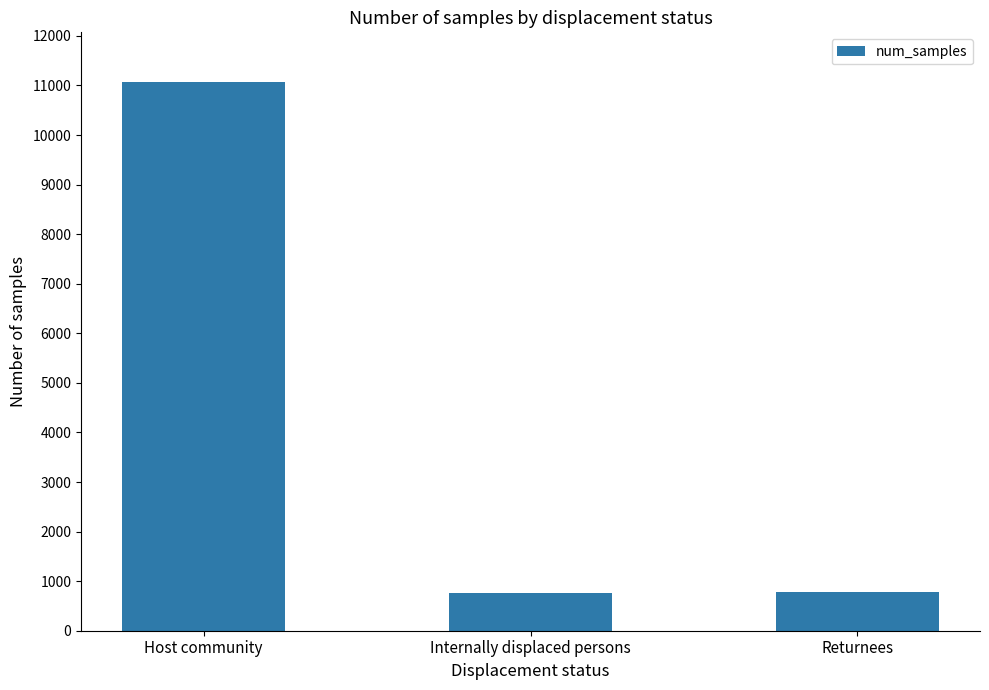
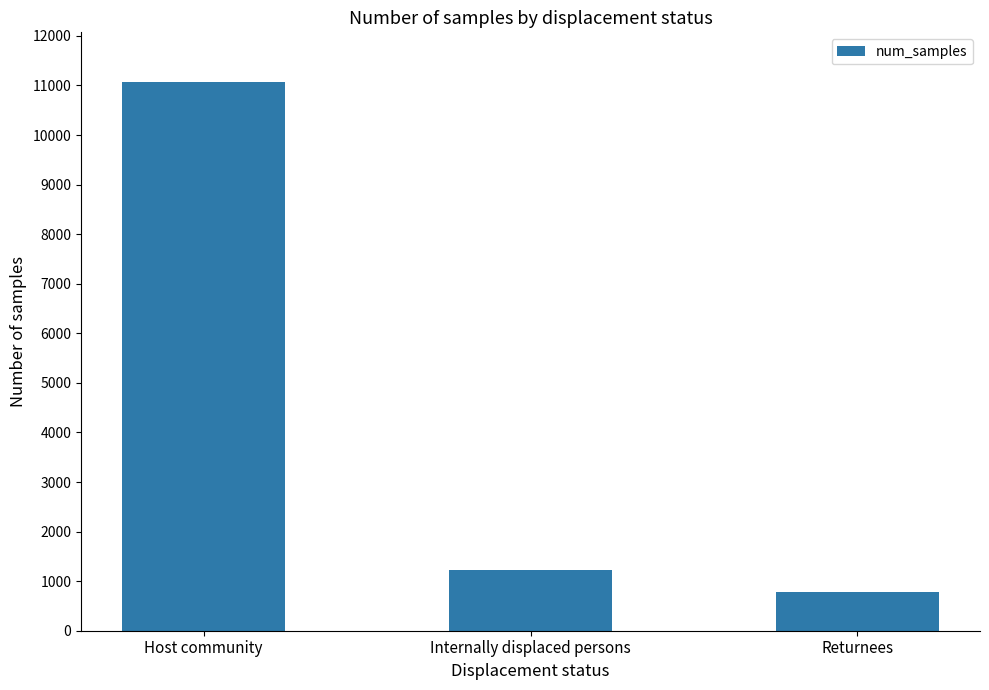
  {
    "Host community": 11100,
-   "Internally displaced persons": 800,
+   "Internally displaced persons": 1200,
    "Returnees": 800
  }
